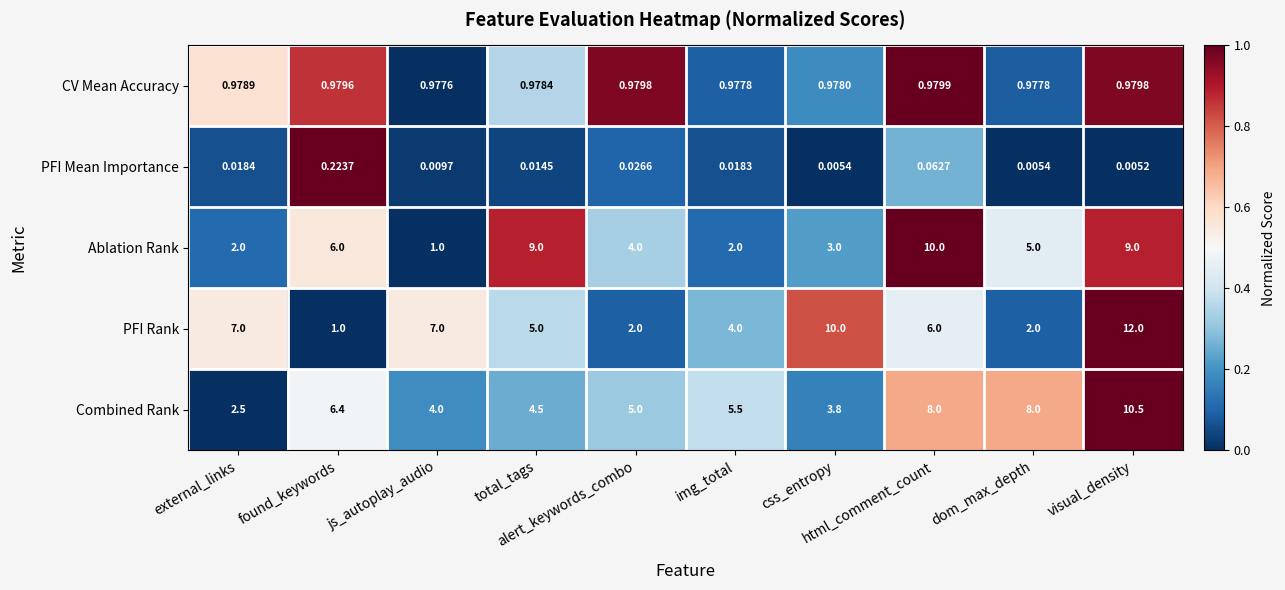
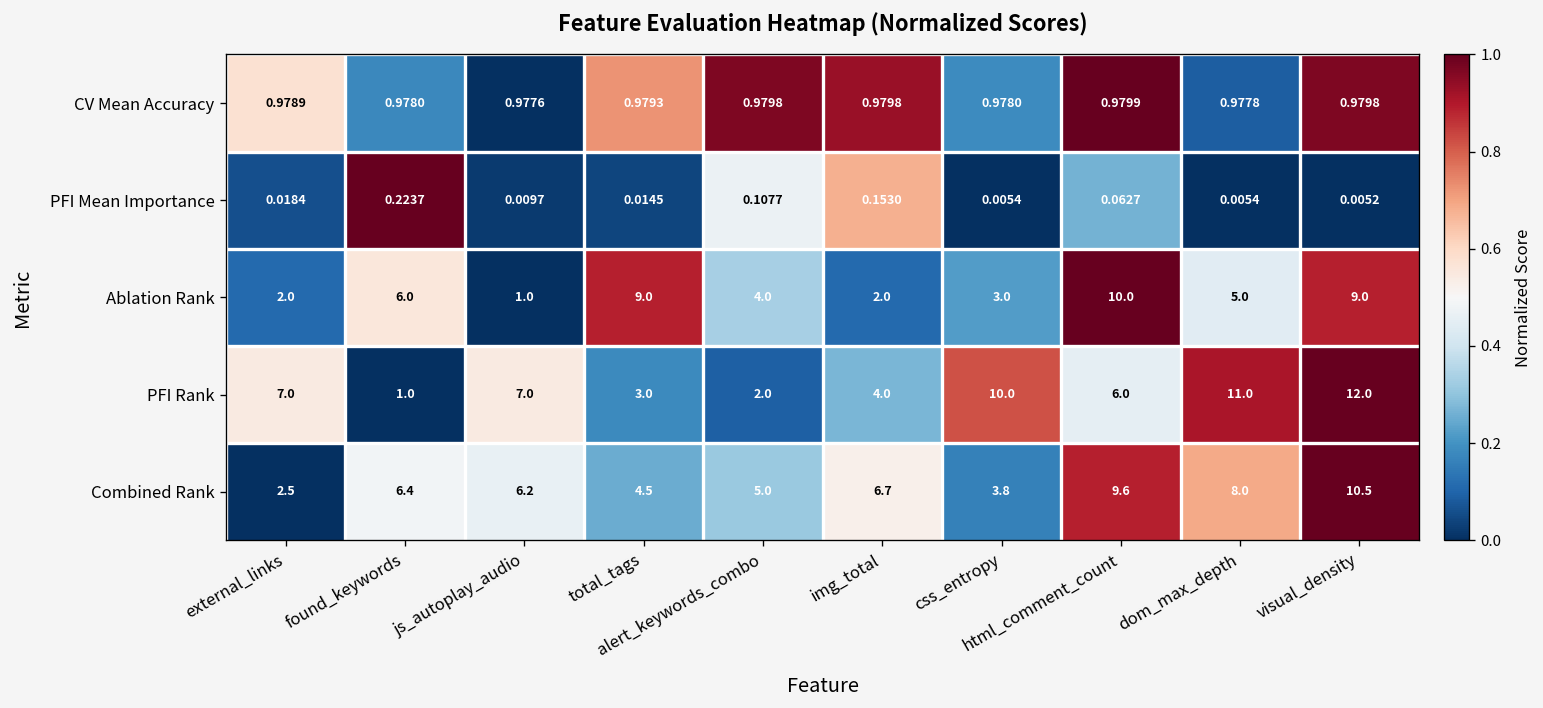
  {
    "CV Mean Accuracy": {
      "external_links": 0.9789,
-     "found_keywords": 0.9796,
+     "found_keywords": 0.9780,
      "js_autoplay_audio": 0.9776,
-     "total_tags": 0.9784,
+     "total_tags": 0.9793,
      "alert_keywords_combo": 0.9798,
-     "img_total": 0.9778,
+     "img_total": 0.9798,
      "css_entropy": 0.9780,
      "html_comment_count": 0.9799,
      "dom_max_depth": 0.9778,
      "visual_density": 0.9798
    },
    "PFI Mean Importance": {
      "external_links": 0.0184,
      "found_keywords": 0.2237,
      "js_autoplay_audio": 0.0097,
      "total_tags": 0.0145,
-     "alert_keywords_combo": 0.0266,
-     "img_total": 0.0183,
+     "alert_keywords_combo": 0.1077,
+     "img_total": 0.1530,
      "css_entropy": 0.0054,
      "html_comment_count": 0.0627,
      "dom_max_depth": 0.0054,
      "visual_density": 0.0052
    },
    "Ablation Rank": {
      "external_links": 2.0,
      "found_keywords": 6.0,
      "js_autoplay_audio": 1.0,
      "total_tags": 9.0,
      "alert_keywords_combo": 4.0,
      "img_total": 2.0,
      "css_entropy": 3.0,
      "html_comment_count": 10.0,
      "dom_max_depth": 5.0,
      "visual_density": 9.0
    },
    "PFI Rank": {
      "external_links": 7.0,
      "found_keywords": 1.0,
      "js_autoplay_audio": 7.0,
-     "total_tags": 5.0,
+     "total_tags": 3.0,
      "alert_keywords_combo": 2.0,
      "img_total": 4.0,
      "css_entropy": 10.0,
      "html_comment_count": 6.0,
-     "dom_max_depth": 2.0,
+     "dom_max_depth": 11.0,
      "visual_density": 12.0
    },
    "Combined Rank": {
      "external_links": 2.5,
      "found_keywords": 6.4,
-     "js_autoplay_audio": 4.0,
+     "js_autoplay_audio": 6.2,
      "total_tags": 4.5,
      "alert_keywords_combo": 5.0,
-     "img_total": 5.5,
+     "img_total": 6.7,
      "css_entropy": 3.8,
-     "html_comment_count": 8.0,
+     "html_comment_count": 9.6,
      "dom_max_depth": 8.0,
      "visual_density": 10.5
    }
  }
